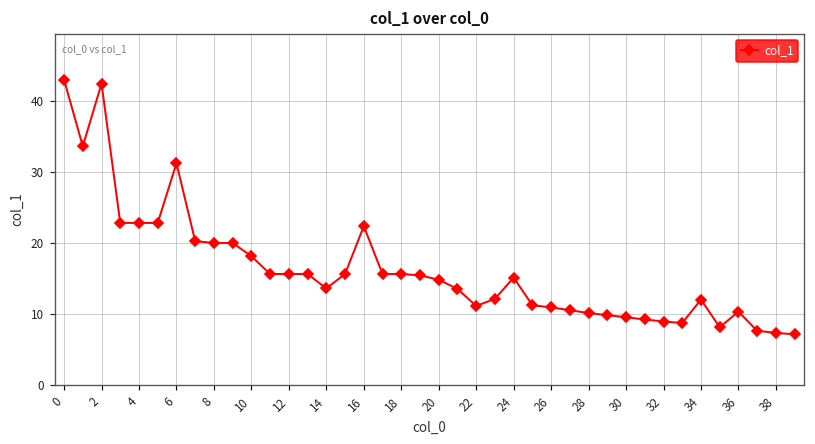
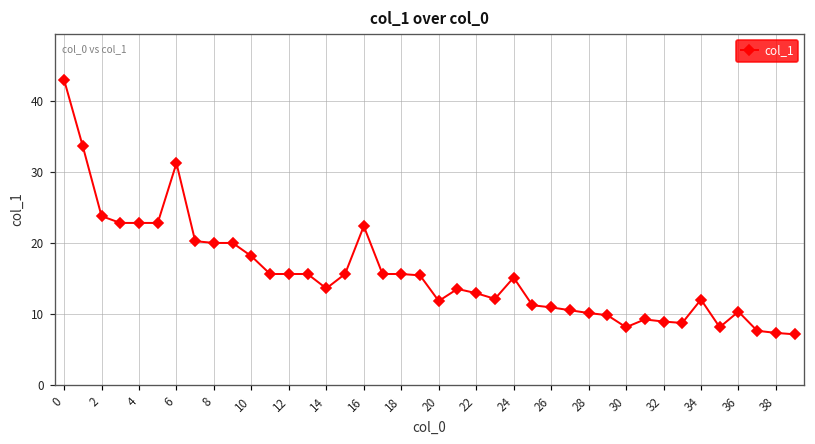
  {
-   "2": 42,
+   "2": 24,
    "4": 23,
    "6": 31,
    "8": 20,
    "10": 18,
    "12": 16,
    "14": 14,
    "16": 22,
    "18": 16,
-   "20": 15,
-   "22": 11,
+   "20": 12,
+   "22": 13,
    "24": 15,
    "26": 11,
    "28": 10,
-   "30": 10,
+   "30": 8,
    "32": 9,
    "34": 12,
    "36": 10,
    "38": 7
  }
